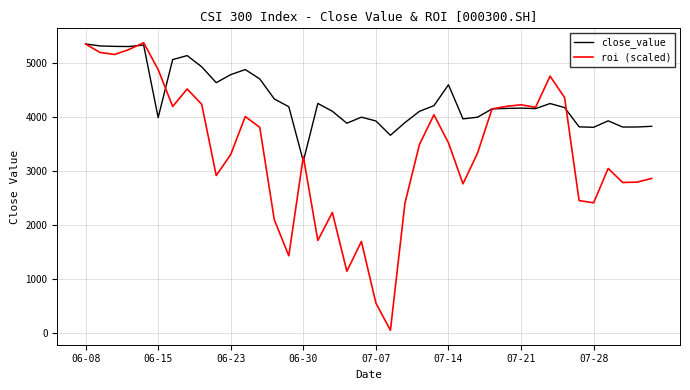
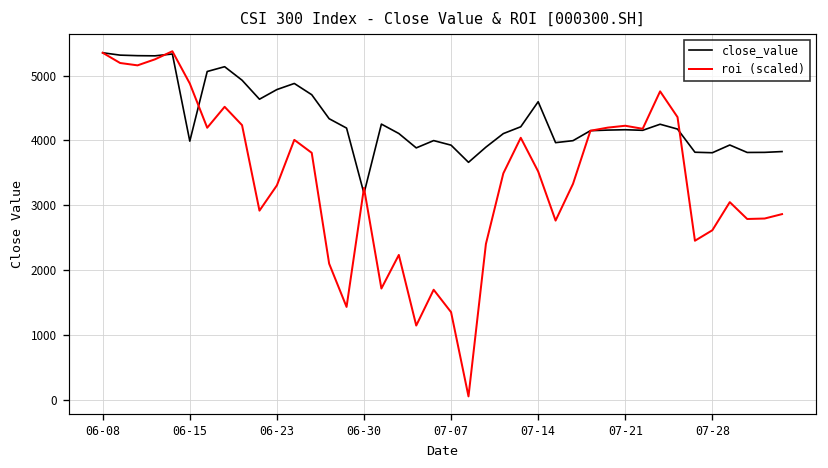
  {
    "close_value": {
      "06-15": 4000,
      "06-23": 4800,
      "06-30": 3200,
      "07-07": 3900,
      "07-14": 4600,
      "07-21": 4200,
      "07-28": 3800
    },
    "roi (scaled)": {
      "06-15": 4900,
      "06-23": 3300,
      "06-30": 3300,
-     "07-07": 600,
+     "07-07": 1400,
      "07-14": 3500,
      "07-21": 4200,
-     "07-28": 2400
+     "07-28": 2600
    }
  }
